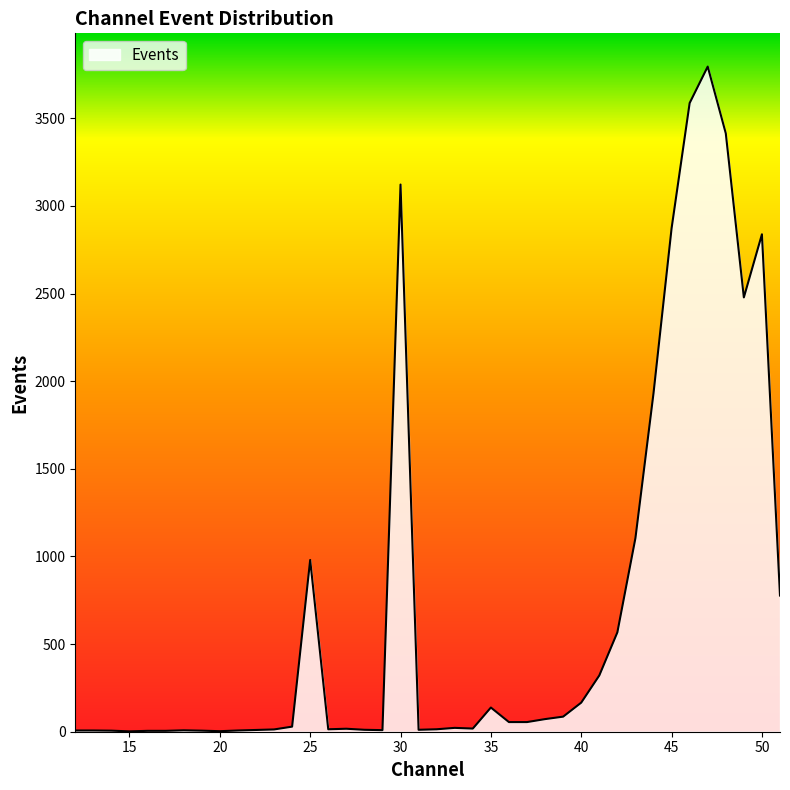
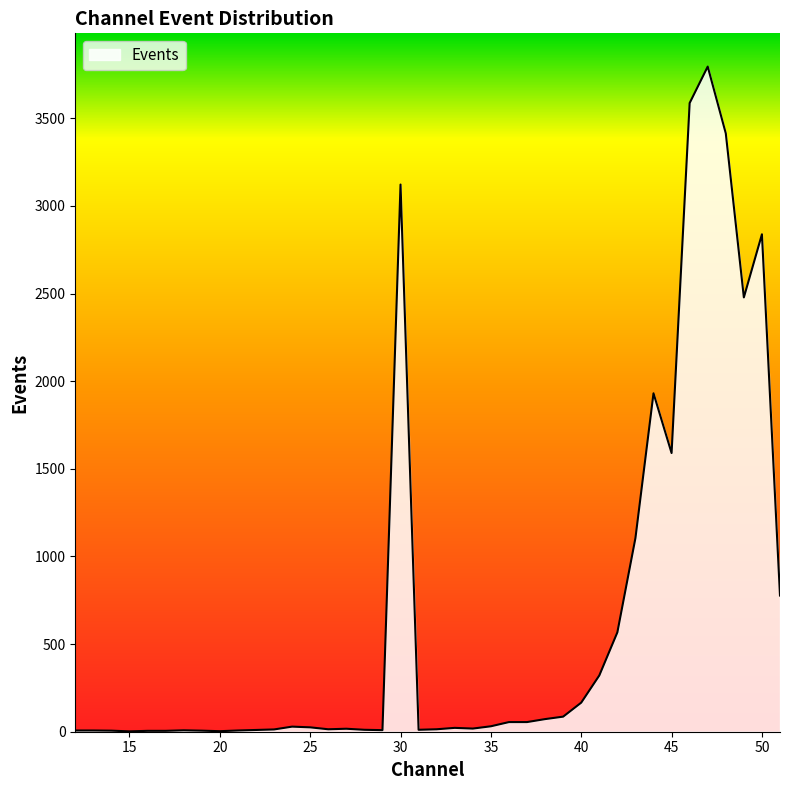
  {
    "15": 0,
    "20": 0,
-   "25": 980,
+   "25": 30,
    "30": 3120,
-   "35": 140,
+   "35": 30,
    "40": 170,
-   "45": 2870,
+   "45": 1590,
    "50": 2840
  }
